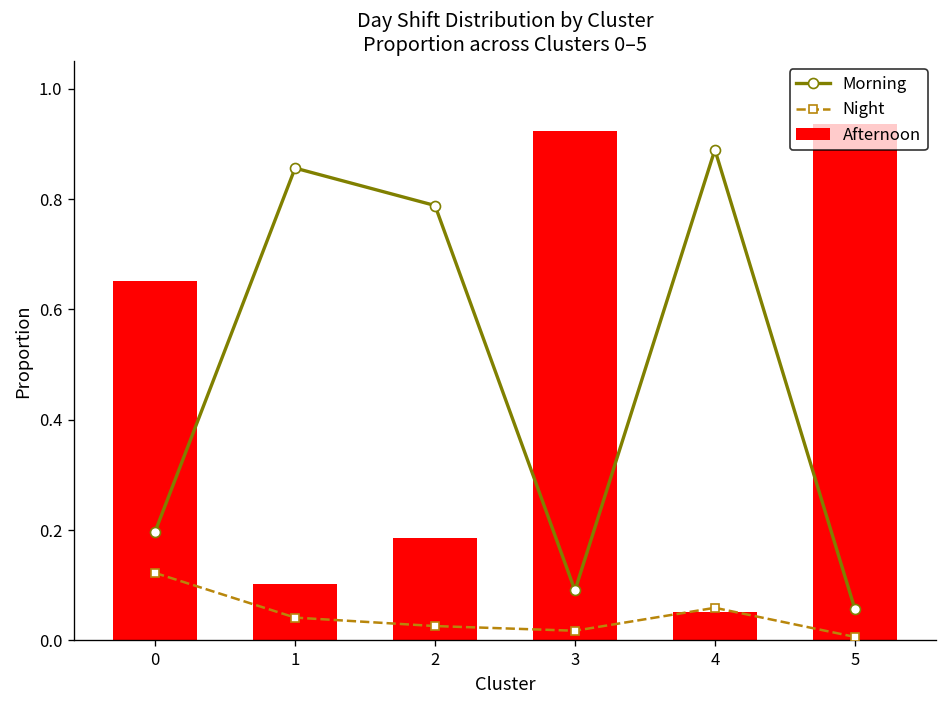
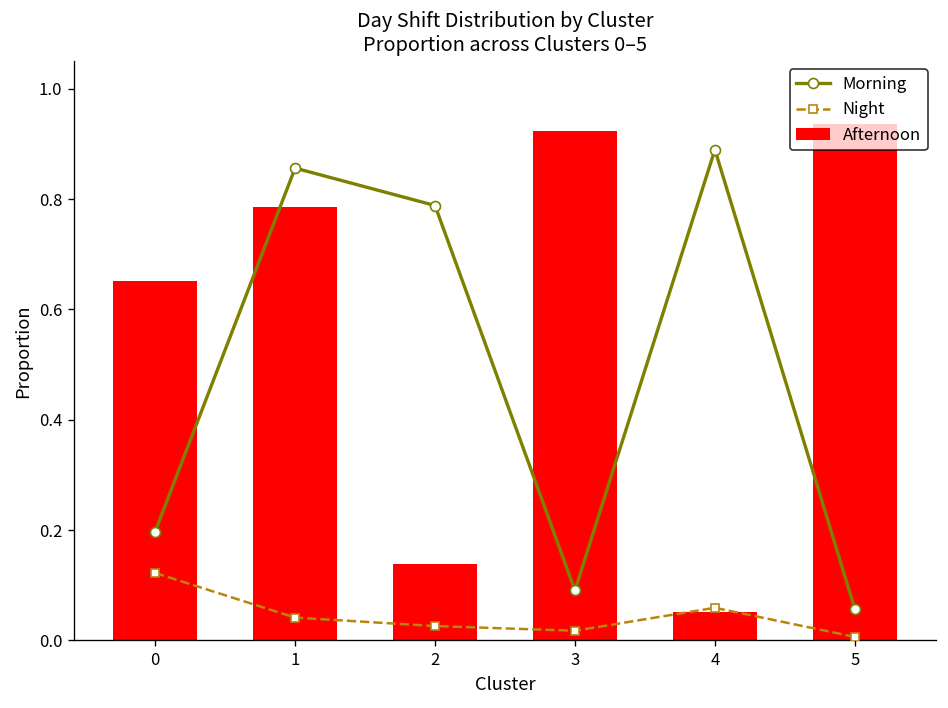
  {
    "Afternoon": {
      "0": 0.65,
-     "1": 0.10,
-     "2": 0.19,
+     "1": 0.79,
+     "2": 0.14,
      "3": 0.92,
      "4": 0.05
    }
  }
